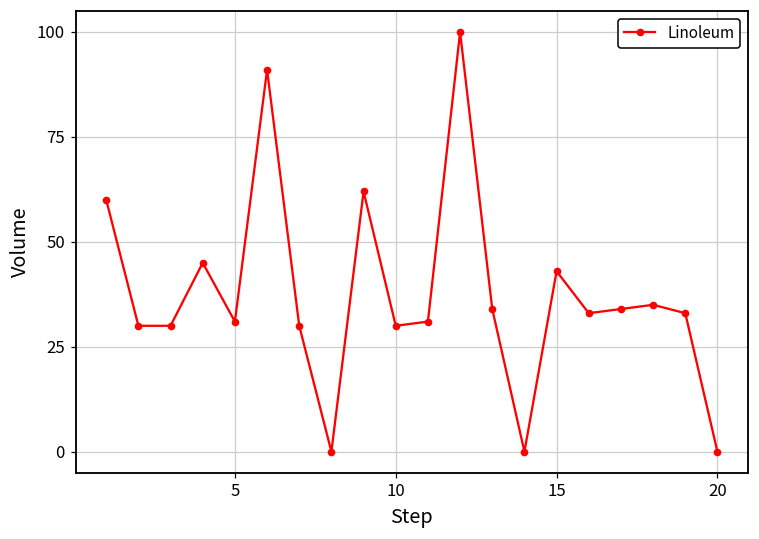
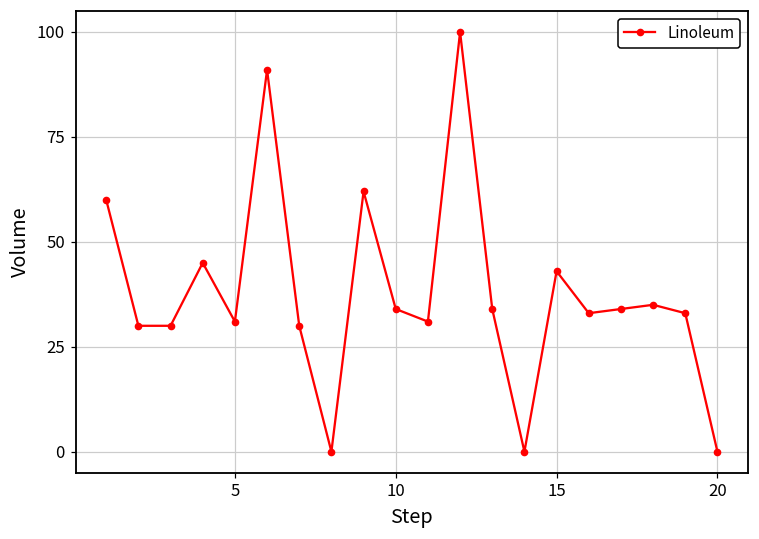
  {
    "5": 31,
-   "10": 30,
+   "10": 34,
    "15": 43,
    "20": 0
  }
